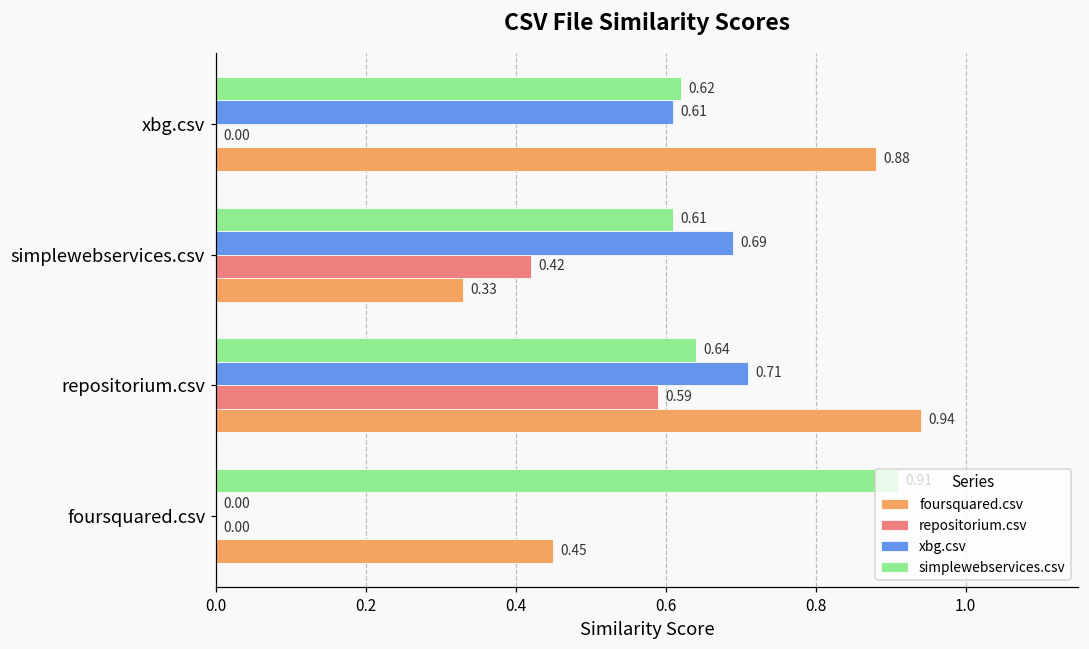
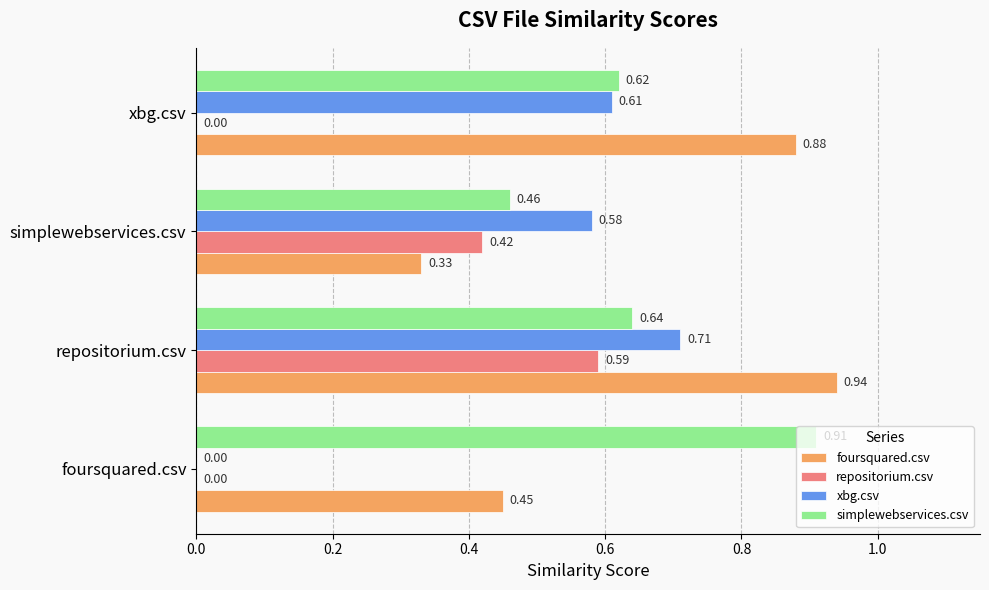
  {
    "xbg.csv": {
      "xbg.csv": 0.61,
-     "simplewebservices.csv": 0.69,
+     "simplewebservices.csv": 0.58,
      "repositorium.csv": 0.71,
      "foursquared.csv": 0.00
    },
    "simplewebservices.csv": {
      "xbg.csv": 0.62,
-     "simplewebservices.csv": 0.61,
+     "simplewebservices.csv": 0.46,
      "repositorium.csv": 0.64
    }
  }
